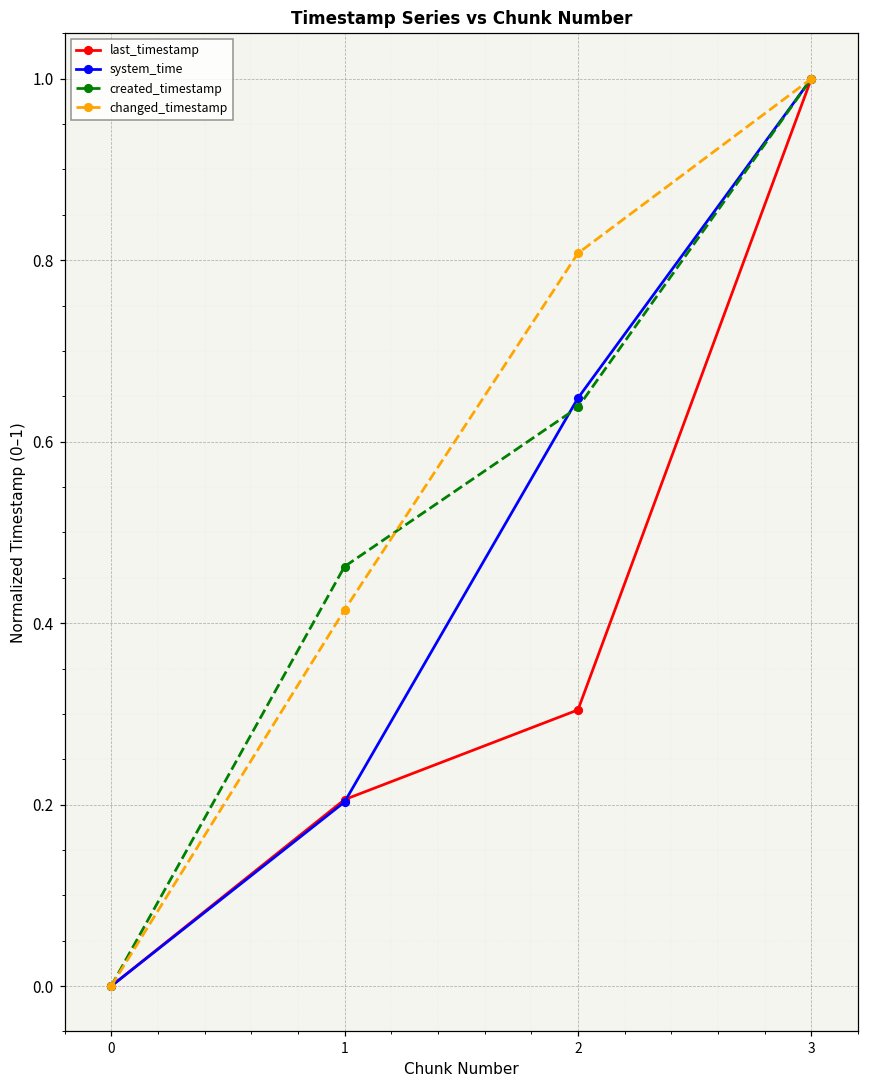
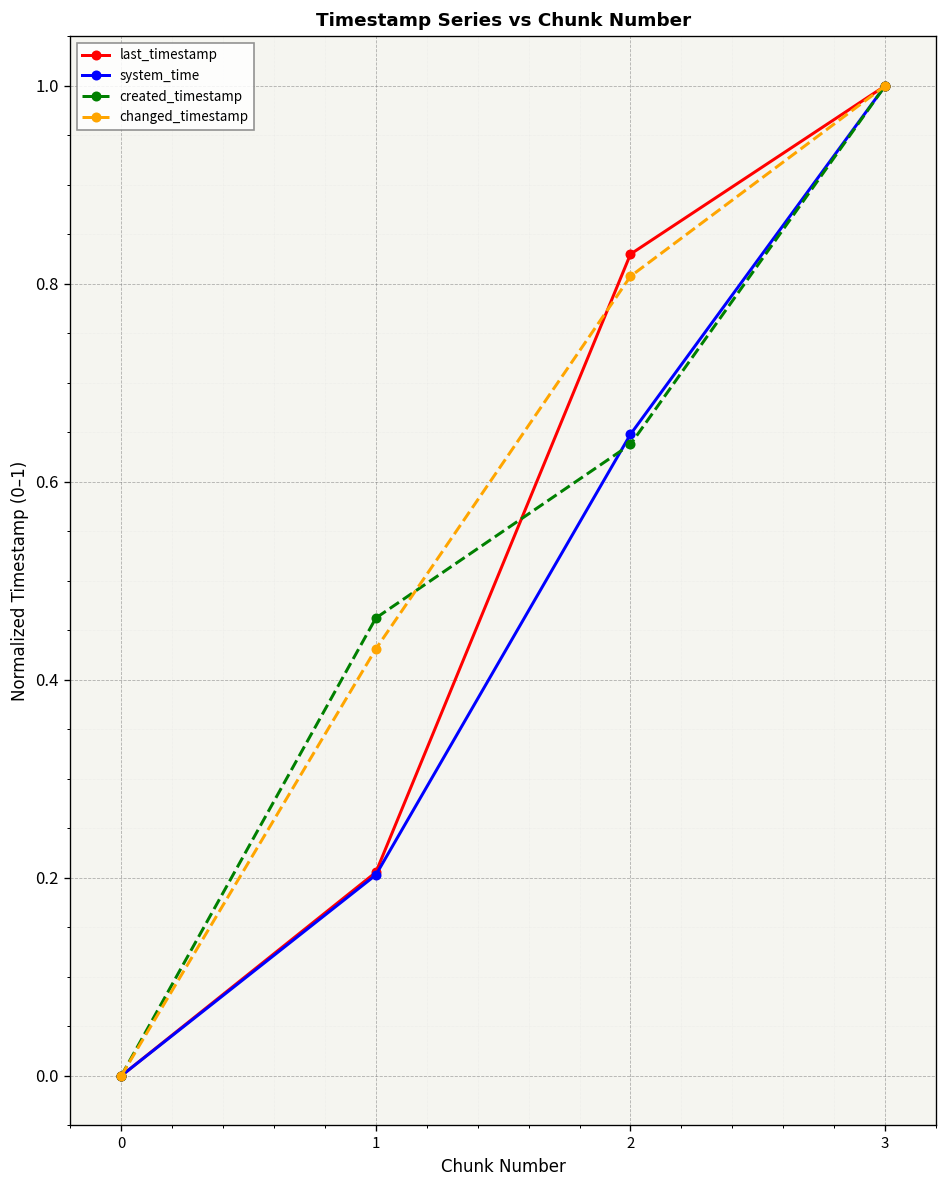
  {
    "last_timestamp": {
-     "2": 0.30
+     "2": 0.83
    },
    "system_time": {
      "2": 0.65
    },
    "created_timestamp": {
      "1": 0.46,
      "2": 0.64
    },
    "changed_timestamp": {
-     "1": 0.41,
+     "1": 0.43,
      "2": 0.81
    }
  }
